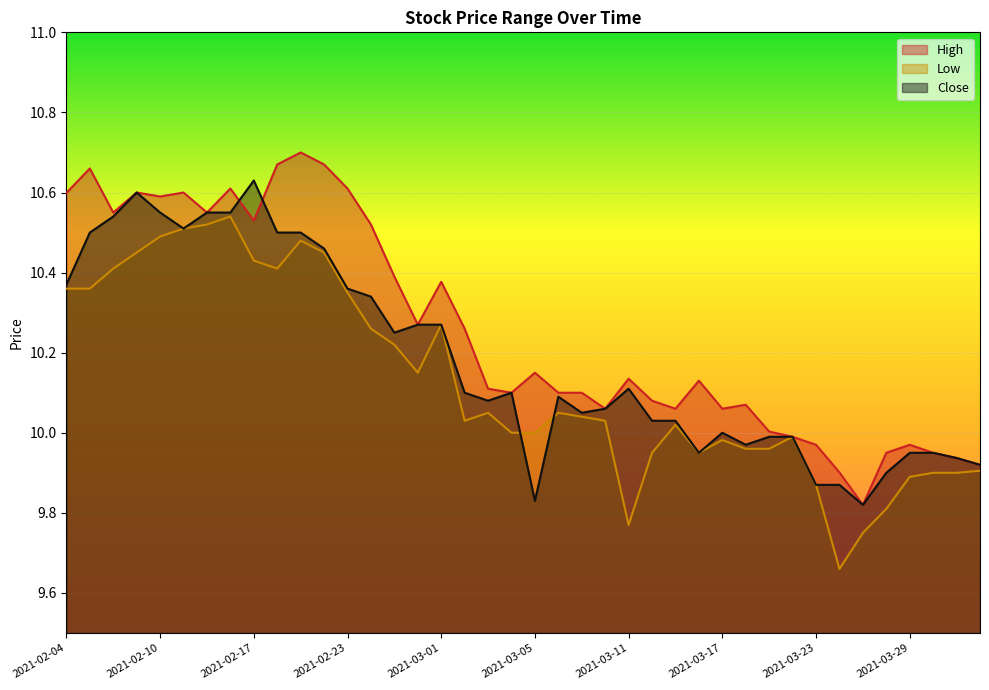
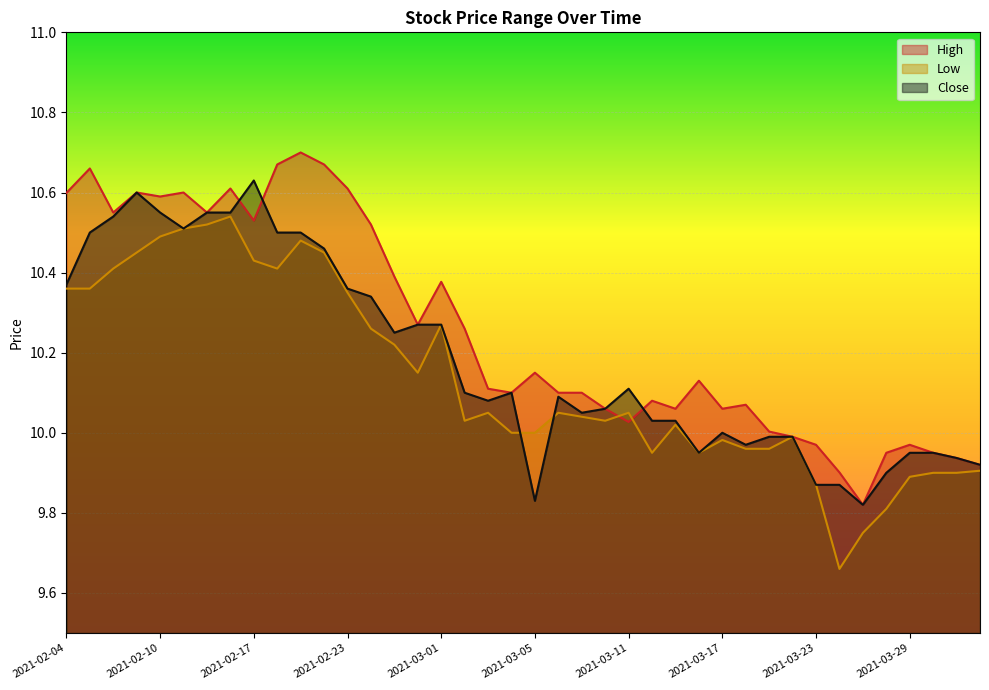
  {
    "High": {
      "2021-02-04": 10.60,
      "2021-02-10": 10.59,
      "2021-02-17": 10.53,
      "2021-02-23": 10.61,
      "2021-03-01": 10.38,
      "2021-03-05": 10.15,
-     "2021-03-11": 10.14,
+     "2021-03-11": 10.03,
      "2021-03-17": 10.06,
      "2021-03-23": 9.97,
      "2021-03-29": 9.97
    },
    "Low": {
      "2021-02-04": 10.36,
      "2021-02-10": 10.49,
      "2021-02-17": 10.43,
      "2021-02-23": 10.35,
      "2021-03-05": 10.00,
-     "2021-03-11": 9.77,
+     "2021-03-11": 10.05,
      "2021-03-17": 9.98,
      "2021-03-29": 9.89
    },
    "Close": {
      "2021-02-04": 10.37,
      "2021-02-10": 10.55,
      "2021-02-17": 10.63,
      "2021-02-23": 10.36,
      "2021-03-05": 9.83,
      "2021-03-11": 10.11,
      "2021-03-17": 10.00,
      "2021-03-29": 9.95
    }
  }
